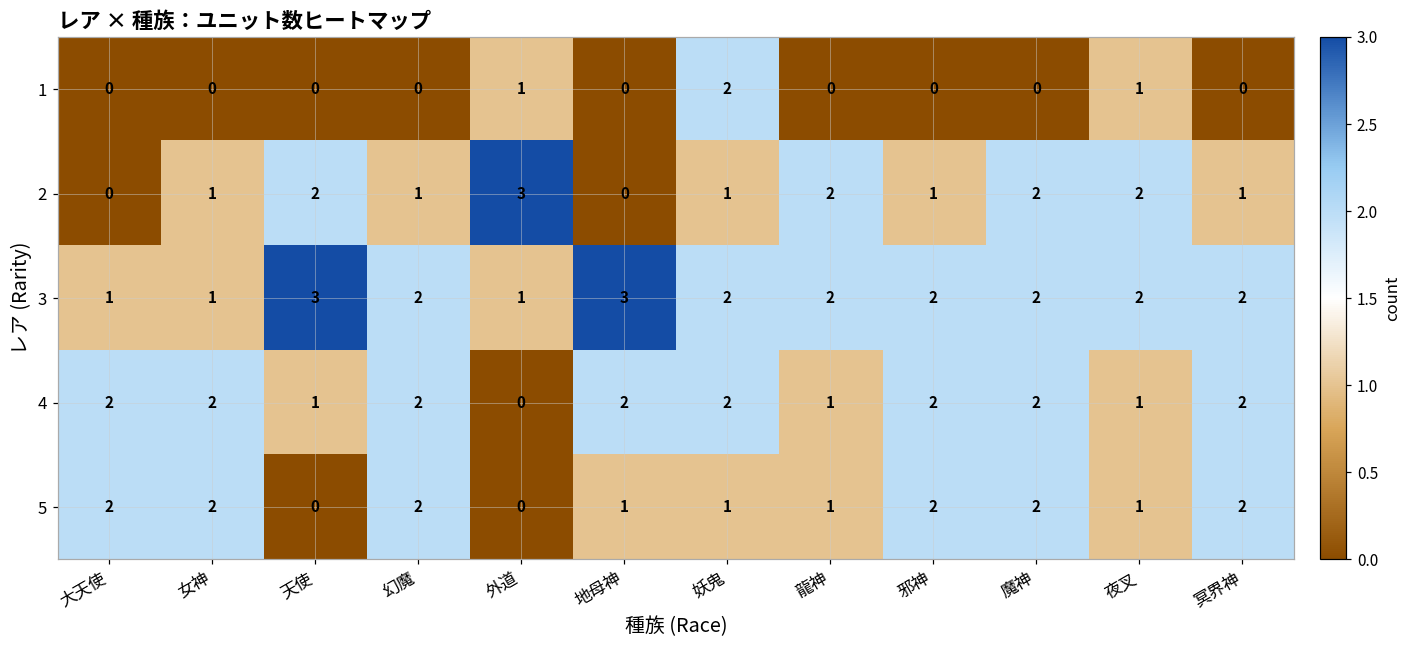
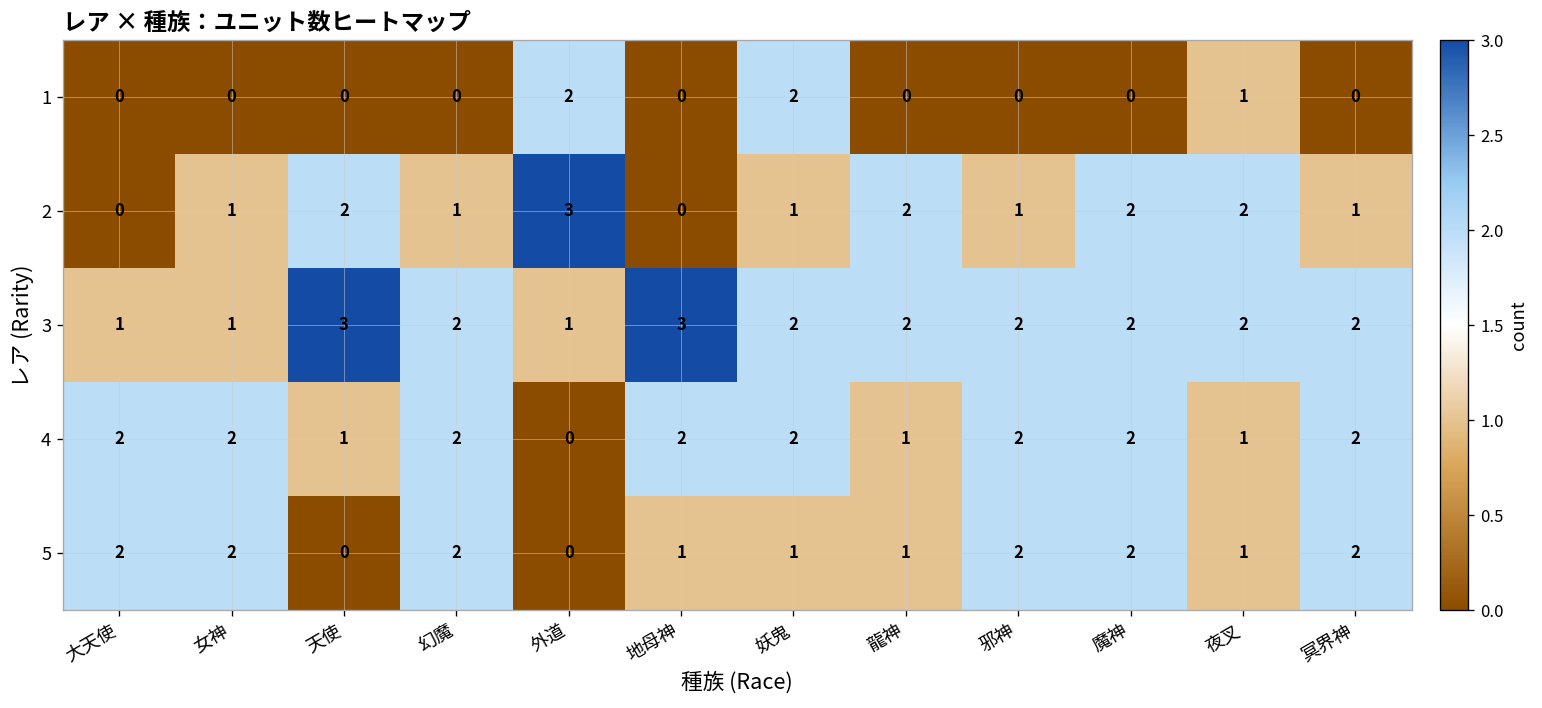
  {
    "1": {
      "大天使": 0,
      "女神": 0,
      "天使": 0,
      "幻魔": 0,
-     "外道": 1,
+     "外道": 2,
      "地母神": 0,
      "妖鬼": 2,
      "龍神": 0,
      "邪神": 0,
      "魔神": 0,
      "夜叉": 1,
      "冥界神": 0
    },
    "2": {
      "大天使": 0,
      "女神": 1,
      "天使": 2,
      "幻魔": 1,
      "外道": 3,
      "地母神": 0,
      "妖鬼": 1,
      "龍神": 2,
      "邪神": 1,
      "魔神": 2,
      "夜叉": 2,
      "冥界神": 1
    },
    "3": {
      "大天使": 1,
      "女神": 1,
      "天使": 3,
      "幻魔": 2,
      "外道": 1,
      "地母神": 3,
      "妖鬼": 2,
      "龍神": 2,
      "邪神": 2,
      "魔神": 2,
      "夜叉": 2,
      "冥界神": 2
    },
    "4": {
      "大天使": 2,
      "女神": 2,
      "天使": 1,
      "幻魔": 2,
      "外道": 0,
      "地母神": 2,
      "妖鬼": 2,
      "龍神": 1,
      "邪神": 2,
      "魔神": 2,
      "夜叉": 1,
      "冥界神": 2
    },
    "5": {
      "大天使": 2,
      "女神": 2,
      "天使": 0,
      "幻魔": 2,
      "外道": 0,
      "地母神": 1,
      "妖鬼": 1,
      "龍神": 1,
      "邪神": 2,
      "魔神": 2,
      "夜叉": 1,
      "冥界神": 2
    }
  }
